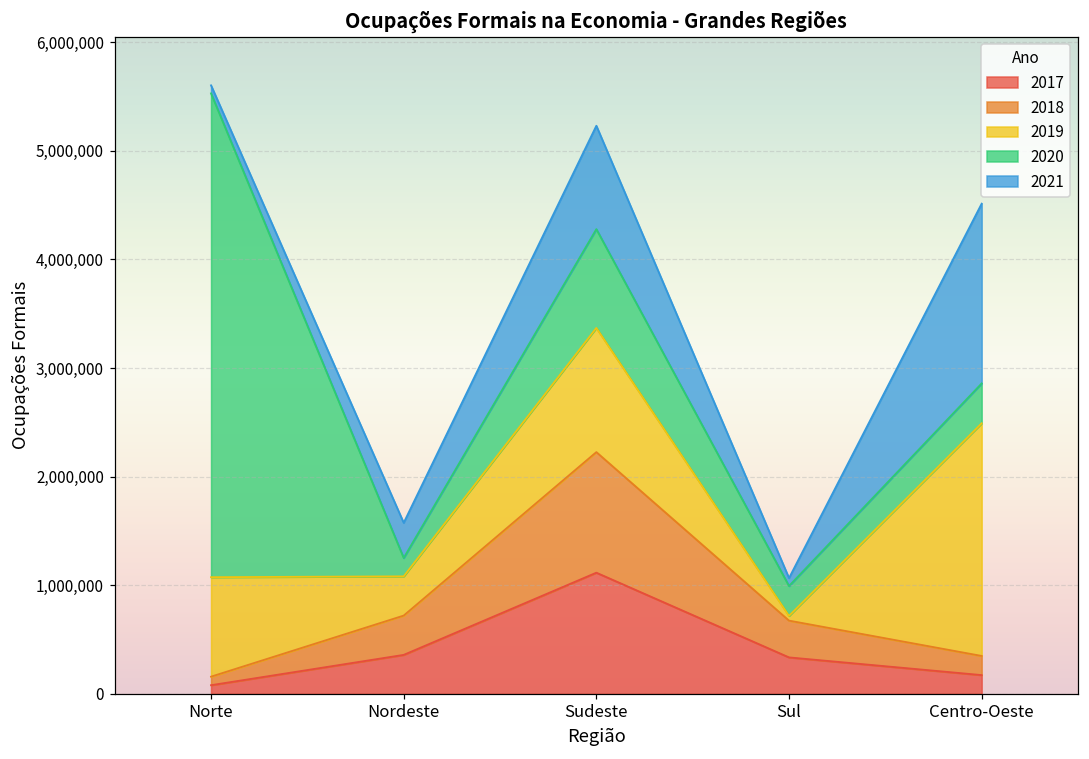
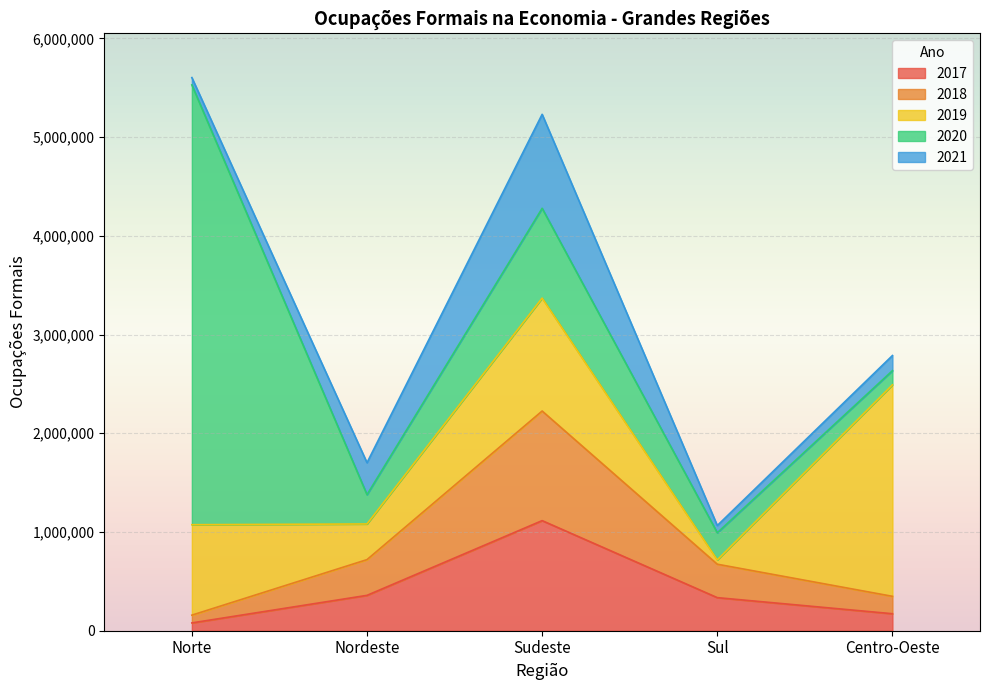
  {
    "2019": {
      "Norte": "900,000",
      "Nordeste": "400,000",
      "Sudeste": "1,100,000",
      "Sul": "0",
      "Centro-Oeste": "2,100,000"
    },
    "2020": {
      "Norte": "4,500,000",
-     "Nordeste": "200,000",
+     "Nordeste": "300,000",
      "Sudeste": "900,000",
      "Sul": "300,000",
-     "Centro-Oeste": "400,000"
+     "Centro-Oeste": "100,000"
    },
    "2021": {
      "Norte": "100,000",
      "Nordeste": "300,000",
      "Sudeste": "1,000,000",
      "Sul": "100,000",
-     "Centro-Oeste": "1,700,000"
+     "Centro-Oeste": "200,000"
    }
  }
